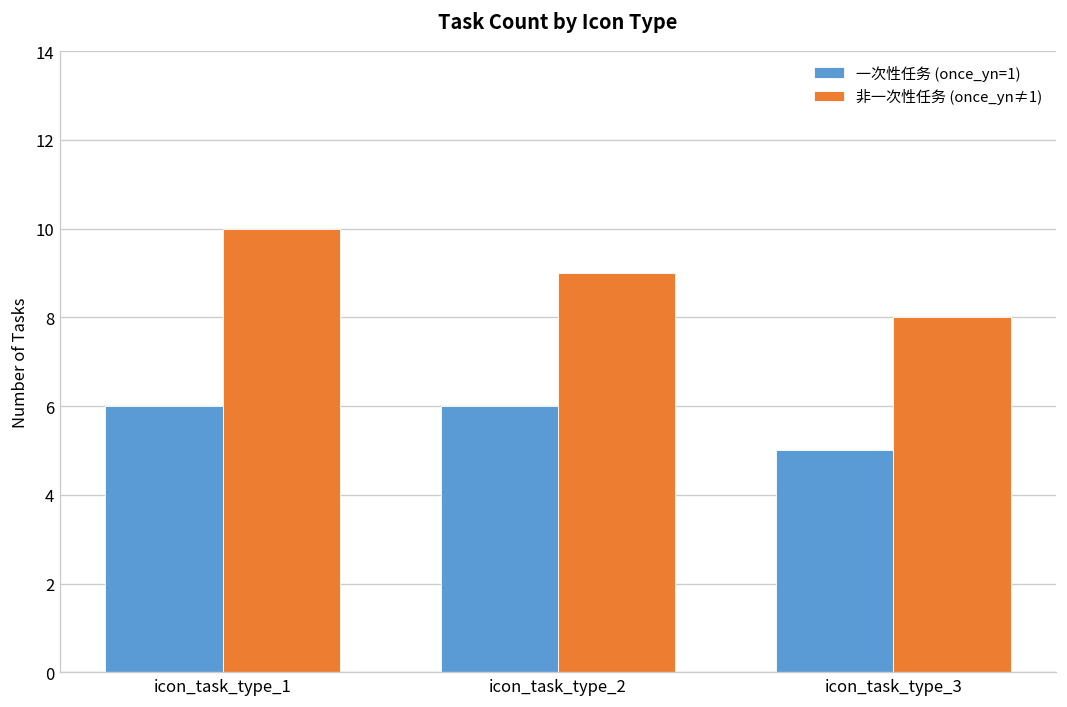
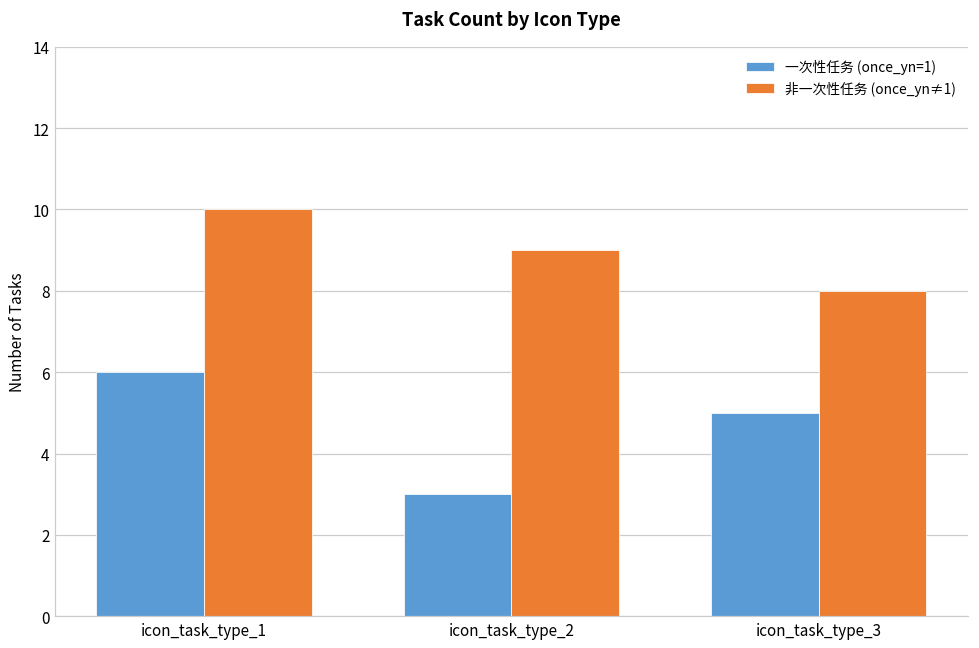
  {
    "一次性任务 (once_yn=1)": {
      "icon_task_type_1": 6,
-     "icon_task_type_2": 6,
+     "icon_task_type_2": 3,
      "icon_task_type_3": 5
    },
    "非一次性任务 (once_yn≠1)": {
      "icon_task_type_1": 10,
      "icon_task_type_2": 9,
      "icon_task_type_3": 8
    }
  }
